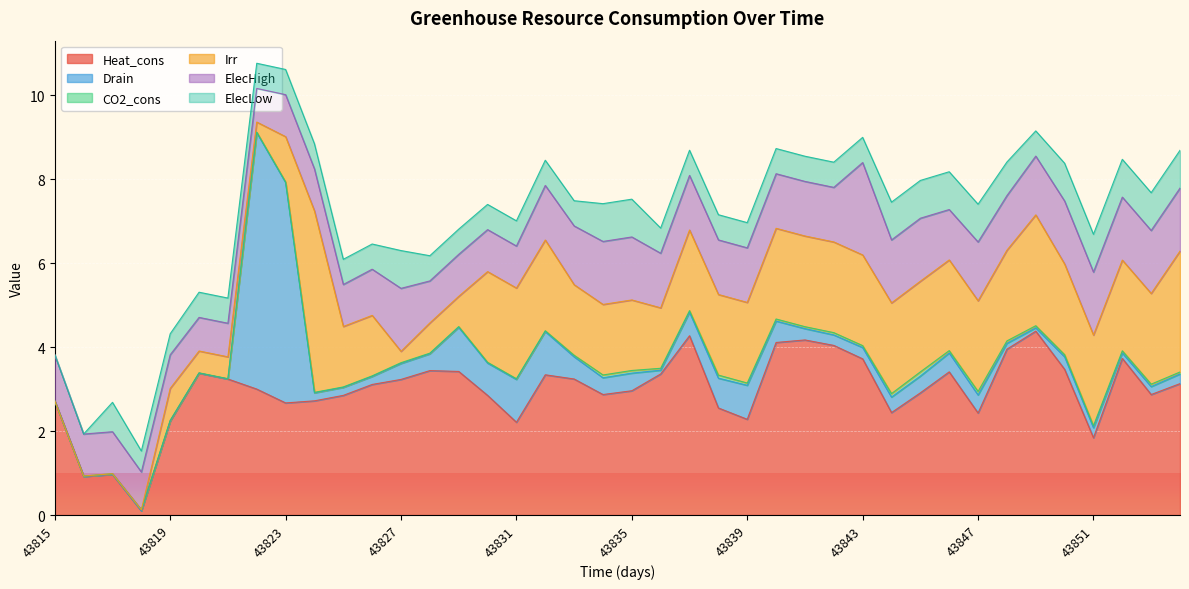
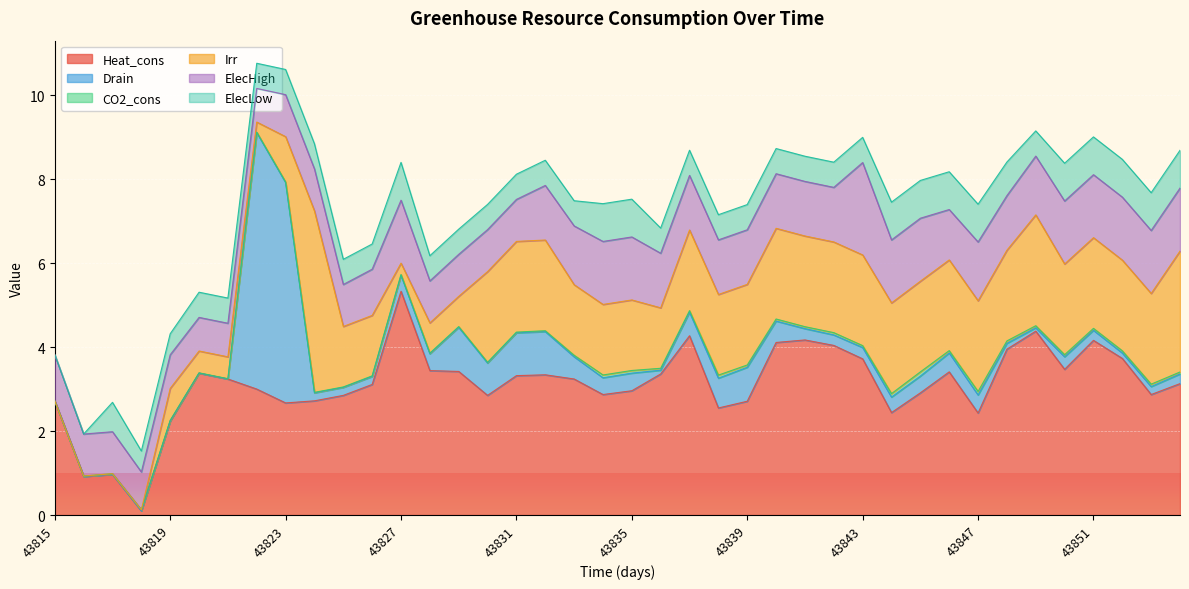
  {
    "Heat_cons": {
      "43823": 2.7,
-     "43827": 3.2,
-     "43831": 2.2,
+     "43827": 5.3,
+     "43831": 3.3,
      "43835": 3.0,
-     "43839": 2.3,
+     "43839": 2.7,
      "43843": 3.7,
      "43847": 2.4,
-     "43851": 1.8
+     "43851": 4.2
    },
    "Drain": {
      "43835": 0.4,
      "43847": 0.4
    },
    "Irr": {
      "43819": 0.8,
      "43823": 1.1,
      "43827": 0.3,
      "43831": 2.2,
      "43835": 1.7,
      "43839": 1.9,
      "43843": 2.2,
      "43847": 2.2,
      "43851": 2.2
    },
    "ElecHigh": {
      "43819": 0.8,
      "43823": 1.0,
      "43827": 1.5,
      "43831": 1.0,
      "43835": 1.5,
      "43839": 1.3,
      "43843": 2.2,
      "43847": 1.4,
      "43851": 1.5
    }
  }
